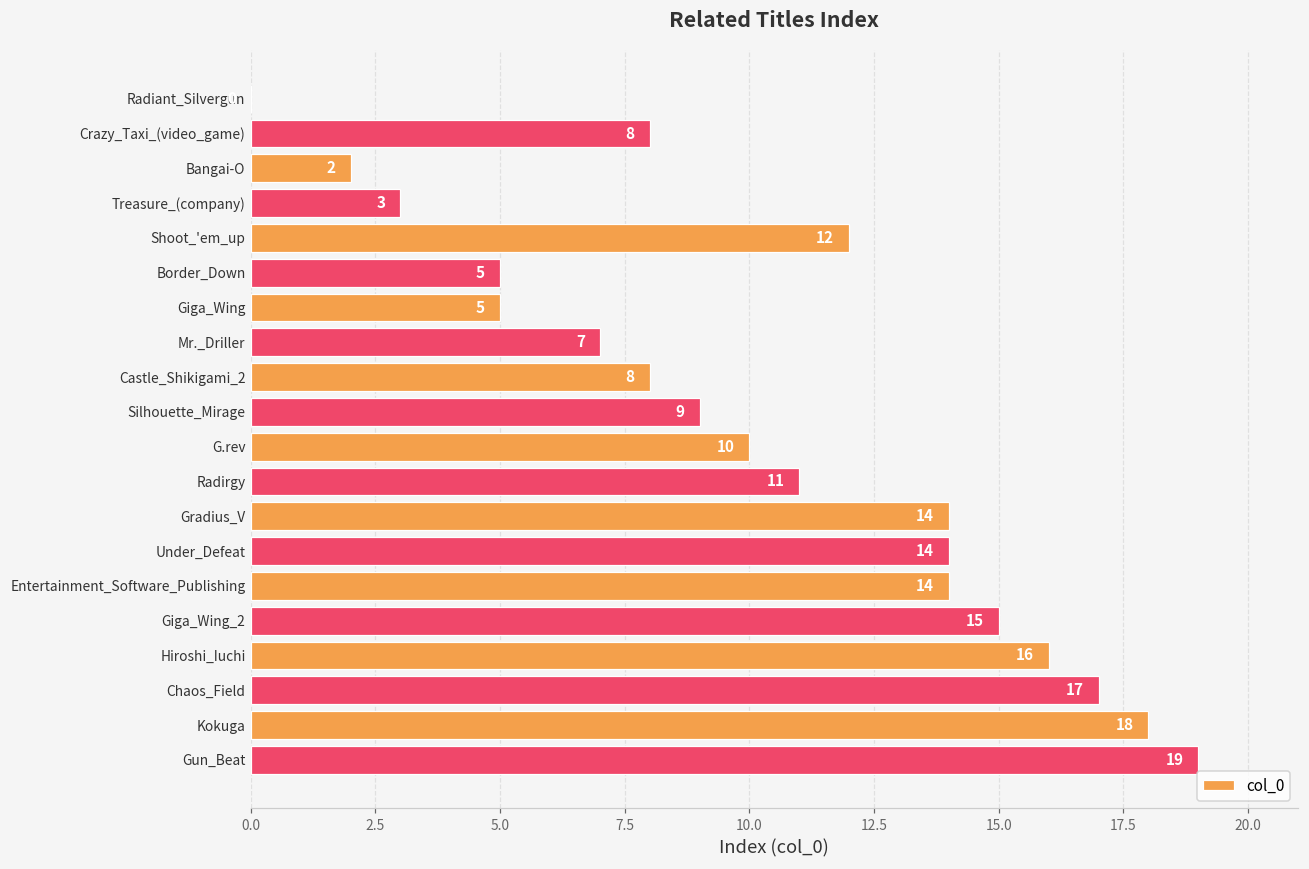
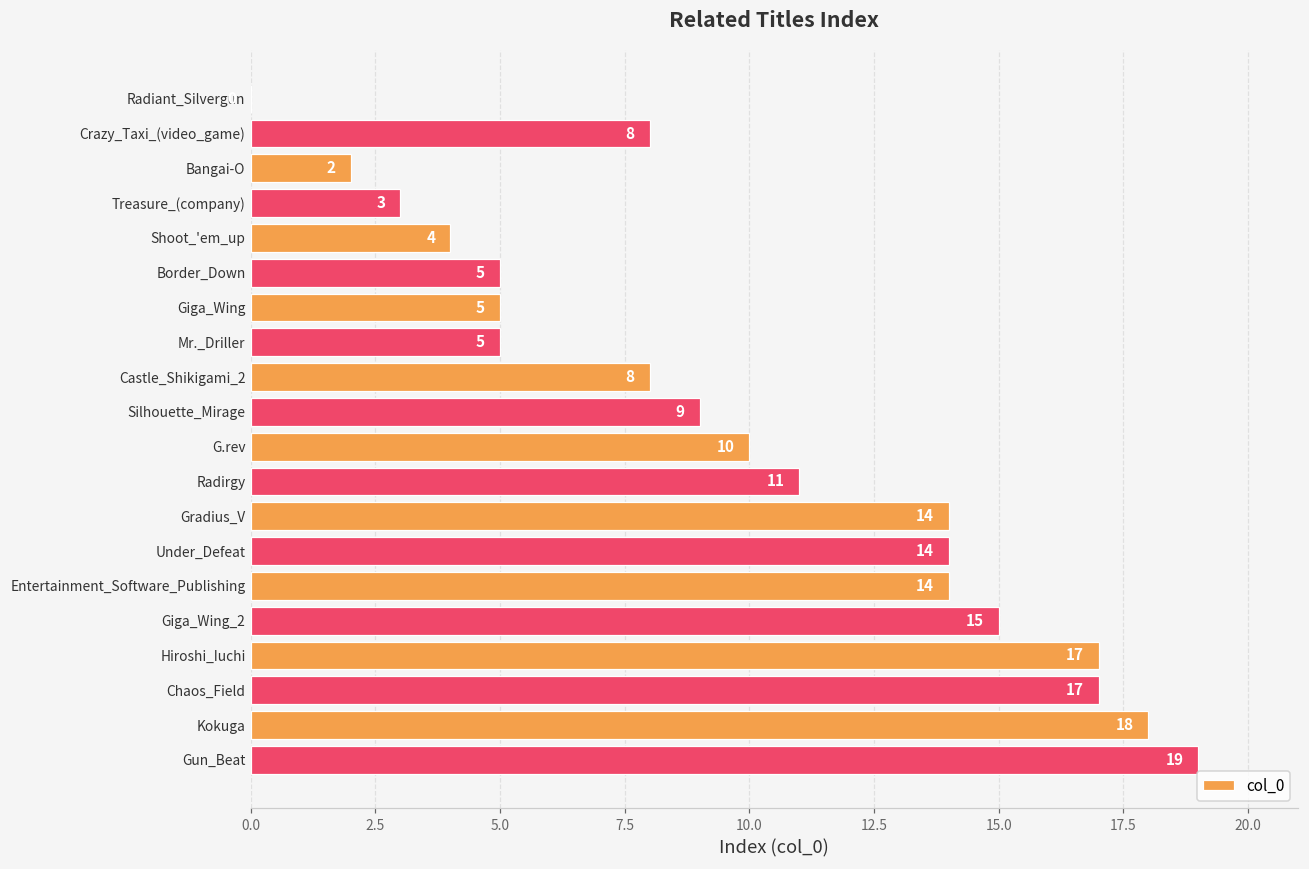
  {
    "Crazy_Taxi_(video_game)": 8,
    "Bangai-O": 2,
    "Treasure_(company)": 3,
-   "Shoot_'em_up": 12,
+   "Shoot_'em_up": 4,
    "Border_Down": 5,
    "Giga_Wing": 5,
-   "Mr._Driller": 7,
+   "Mr._Driller": 5,
    "Castle_Shikigami_2": 8,
    "Silhouette_Mirage": 9,
    "G.rev": 10,
    "Radirgy": 11,
    "Gradius_V": 14,
    "Under_Defeat": 14,
    "Entertainment_Software_Publishing": 14,
    "Giga_Wing_2": 15,
-   "Hiroshi_Iuchi": 16,
+   "Hiroshi_Iuchi": 17,
    "Chaos_Field": 17,
    "Kokuga": 18,
    "Gun_Beat": 19
  }
